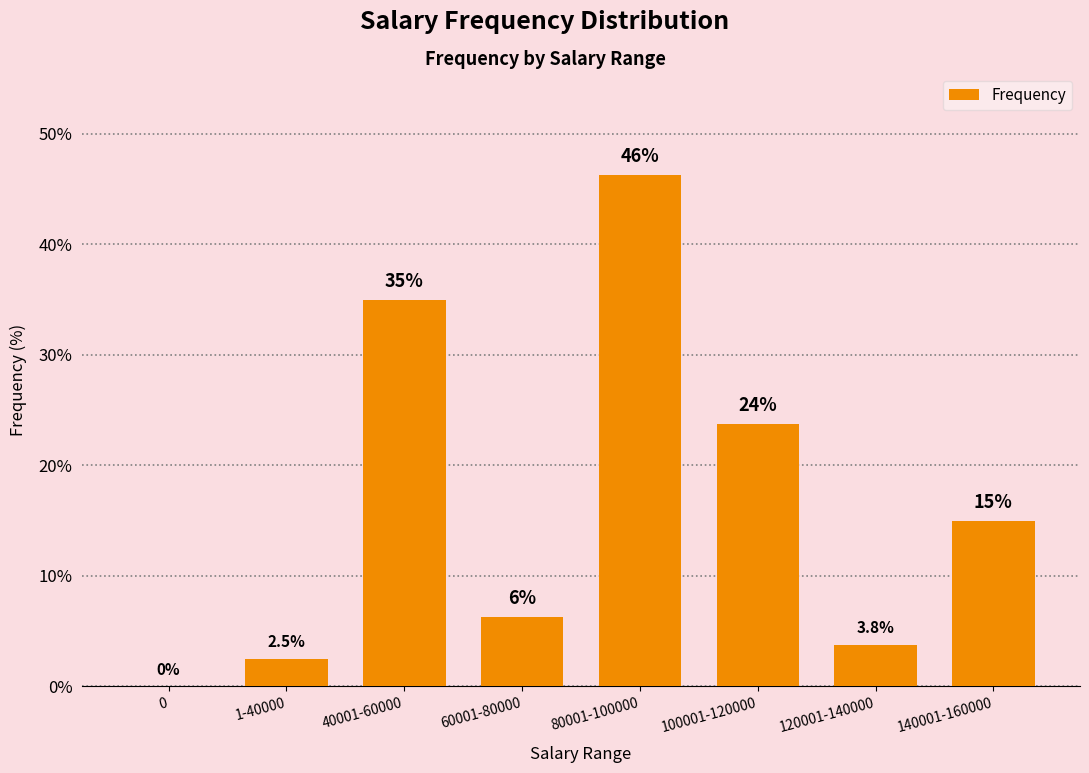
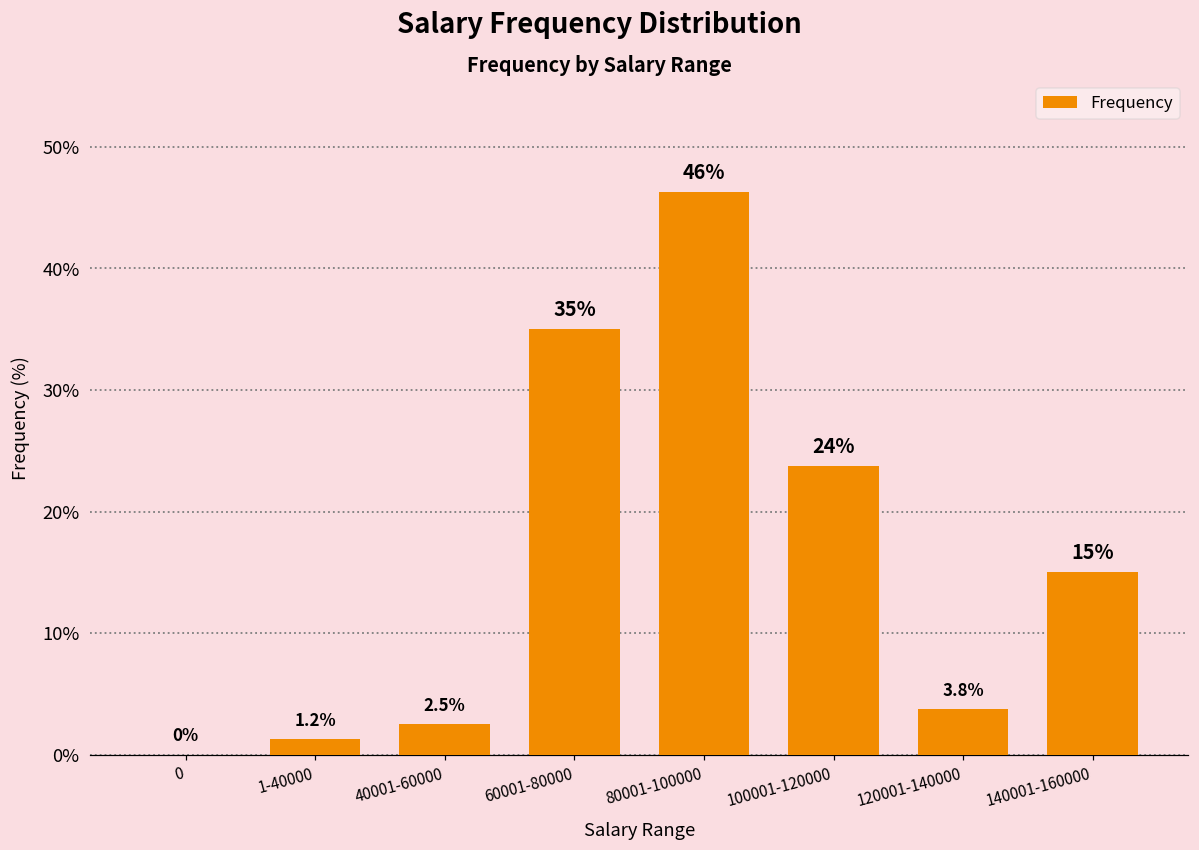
  {
    "0": "0%",
-   "1-40000": "2.5%",
-   "40001-60000": "35%",
-   "60001-80000": "6%",
+   "1-40000": "1.2%",
+   "40001-60000": "2.5%",
+   "60001-80000": "35%",
    "80001-100000": "46%",
    "100001-120000": "24%",
    "120001-140000": "3.8%",
    "140001-160000": "15%"
  }
